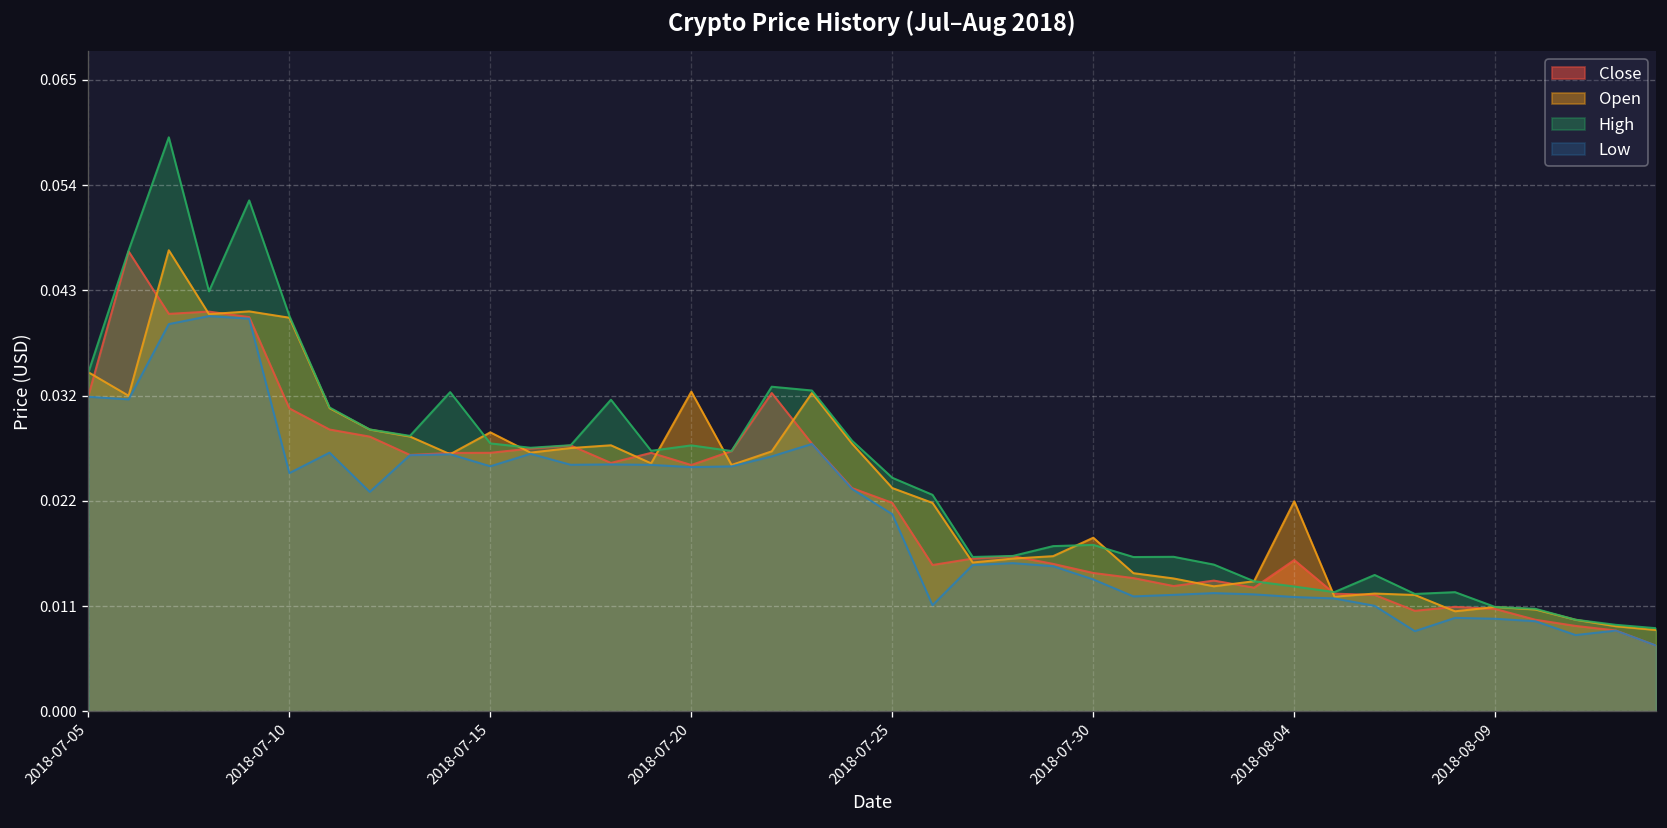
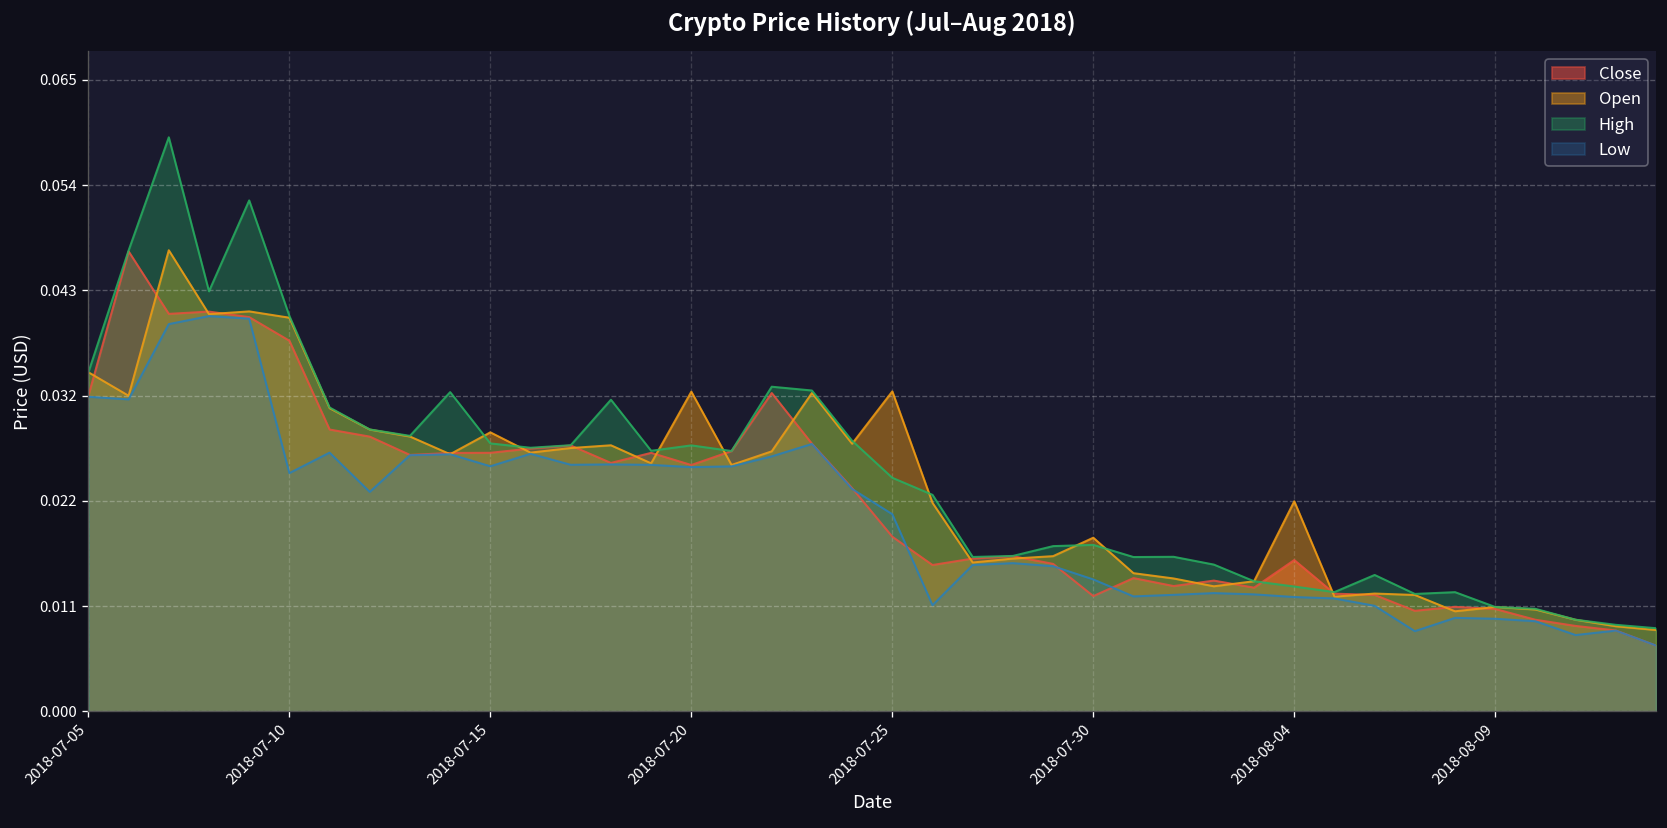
  {
    "Close": {
-     "2018-07-10": 0.031,
+     "2018-07-10": 0.038,
      "2018-07-15": 0.026,
-     "2018-07-25": 0.021,
-     "2018-07-30": 0.014,
+     "2018-07-25": 0.018,
+     "2018-07-30": 0.012,
      "2018-08-04": 0.015
    },
    "Open": {
      "2018-07-15": 0.029,
      "2018-07-20": 0.033,
-     "2018-07-25": 0.023,
+     "2018-07-25": 0.033,
      "2018-07-30": 0.018,
      "2018-08-04": 0.021
    }
  }
